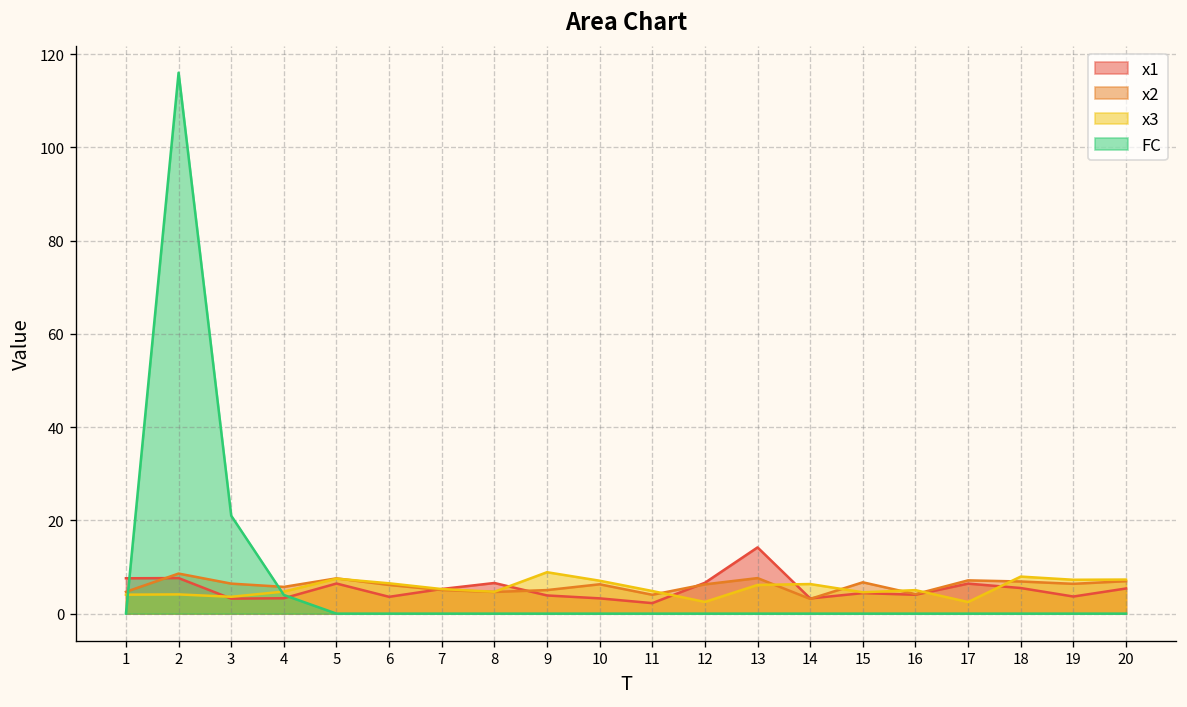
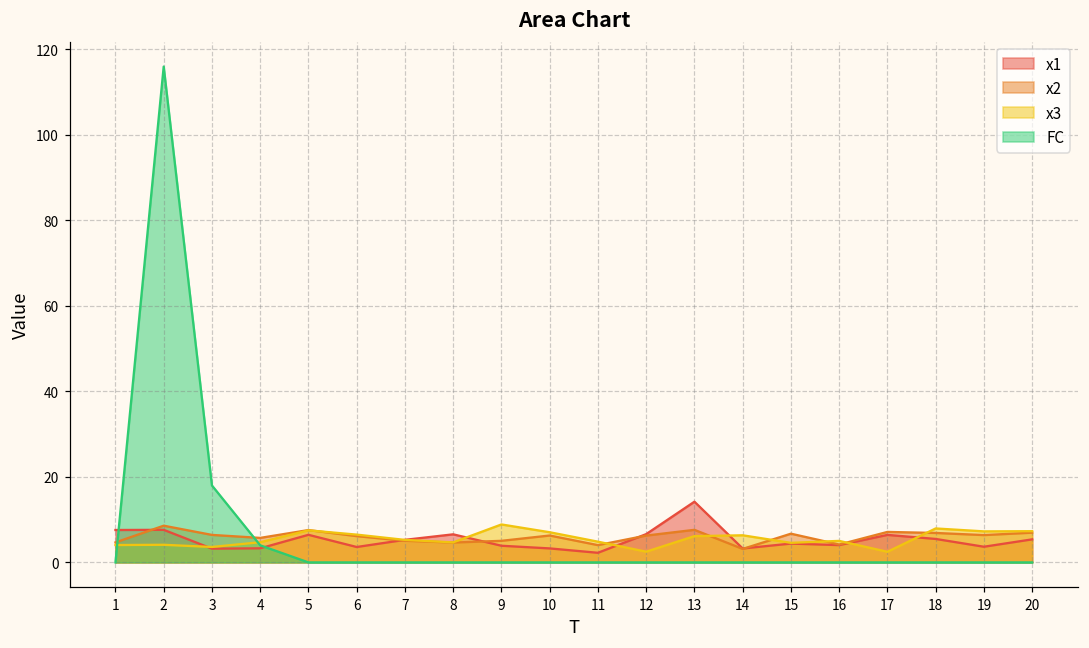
  {
    "FC": {
      "1": 0,
      "2": 116,
-     "3": 21,
+     "3": 18,
      "4": 4,
      "5": 0,
      "6": 0,
      "7": 0,
      "8": 0,
      "9": 0,
      "10": 0,
      "11": 0,
      "12": 0,
      "13": 0,
      "14": 0,
      "15": 0,
      "16": 0,
      "17": 0,
      "18": 0,
      "19": 0,
      "20": 0
    }
  }
